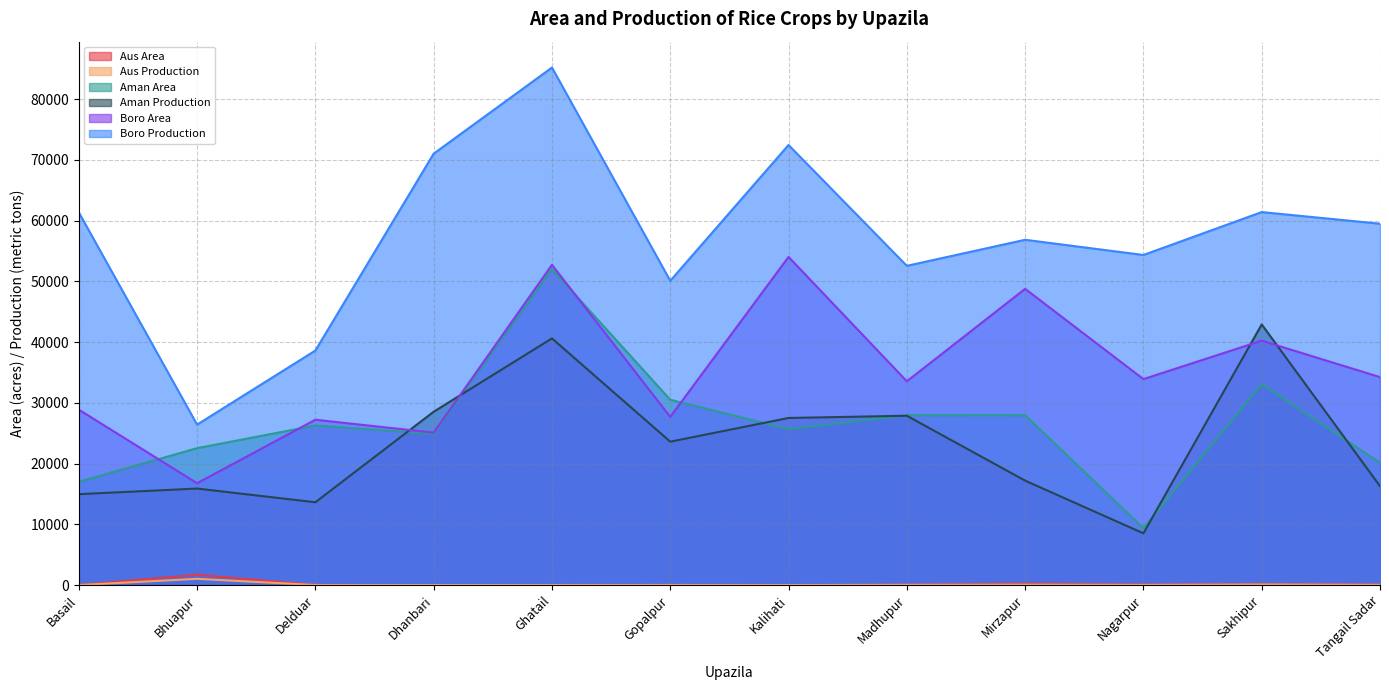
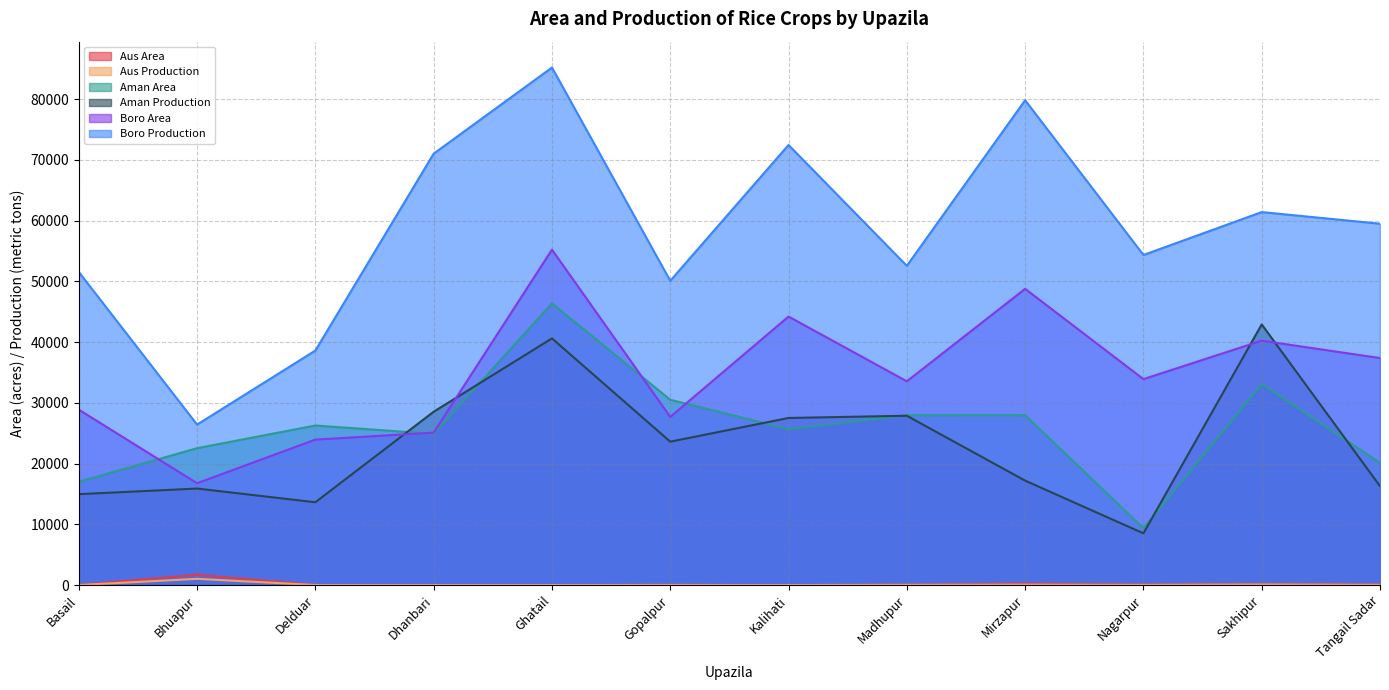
  {
    "Aus Area": {
      "Bhuapur": 2000
    },
    "Aus Production": {
      "Bhuapur": 1000
    },
    "Aman Area": {
      "Basail": 17000,
      "Bhuapur": 23000,
      "Delduar": 26000,
-     "Ghatail": 52000,
+     "Ghatail": 46000,
      "Gopalpur": 31000,
      "Kalihati": 26000,
      "Mirzapur": 28000,
      "Nagarpur": 9000,
      "Sakhipur": 33000,
      "Tangail Sadar": 20000
    },
    "Aman Production": {
      "Basail": 15000,
      "Bhuapur": 16000,
      "Delduar": 14000,
      "Dhanbari": 29000,
      "Ghatail": 41000,
      "Gopalpur": 24000,
      "Kalihati": 28000,
      "Mirzapur": 17000,
      "Nagarpur": 9000,
      "Sakhipur": 43000,
      "Tangail Sadar": 16000
    },
    "Boro Area": {
      "Basail": 29000,
      "Bhuapur": 17000,
-     "Delduar": 27000,
-     "Ghatail": 53000,
+     "Delduar": 24000,
+     "Ghatail": 55000,
      "Gopalpur": 28000,
-     "Kalihati": 54000,
+     "Kalihati": 44000,
      "Madhupur": 34000,
      "Mirzapur": 49000,
      "Nagarpur": 34000,
      "Sakhipur": 40000,
-     "Tangail Sadar": 34000
+     "Tangail Sadar": 37000
    },
    "Boro Production": {
-     "Basail": 61000,
+     "Basail": 52000,
      "Bhuapur": 26000,
      "Delduar": 39000,
      "Dhanbari": 71000,
      "Ghatail": 85000,
      "Gopalpur": 50000,
      "Kalihati": 72000,
      "Madhupur": 53000,
-     "Mirzapur": 57000,
+     "Mirzapur": 80000,
      "Nagarpur": 54000,
      "Sakhipur": 61000,
      "Tangail Sadar": 60000
    }
  }
